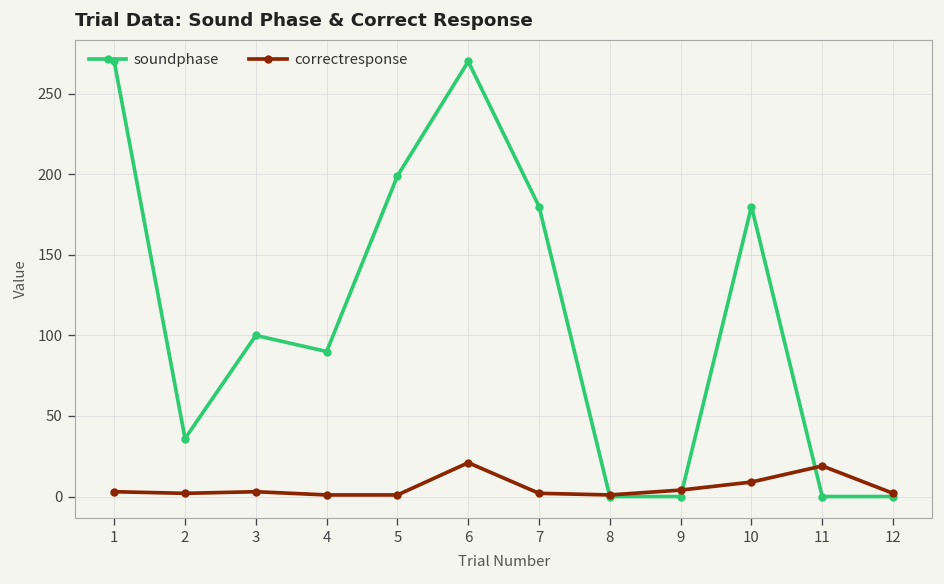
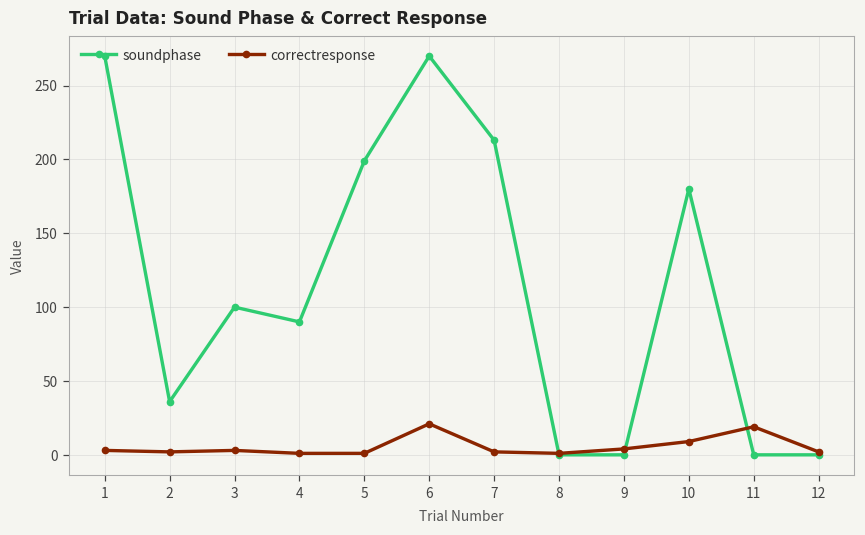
  {
    "soundphase": {
      "1": 270,
      "2": 36,
      "3": 100,
      "4": 90,
      "5": 199,
      "6": 270,
-     "7": 180,
+     "7": 213,
      "9": 0,
      "10": 180,
      "11": 0,
      "12": 0
    },
    "correctresponse": {
      "1": 3,
      "2": 2,
      "3": 3,
      "4": 1,
      "5": 1,
      "6": 21,
      "7": 2,
      "9": 4,
      "10": 9,
      "11": 19,
      "12": 2
    }
  }
